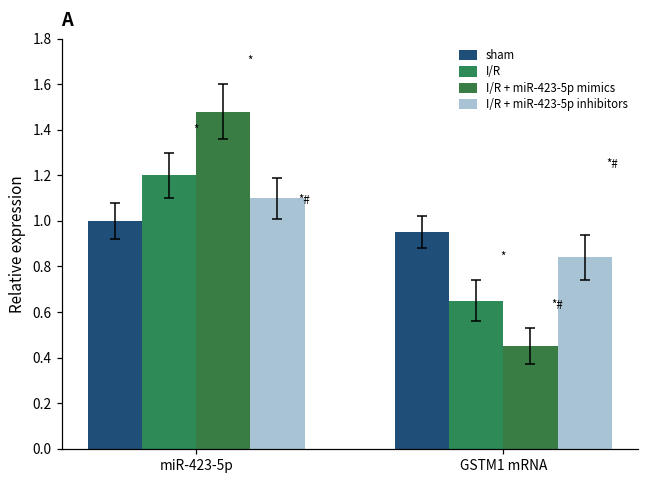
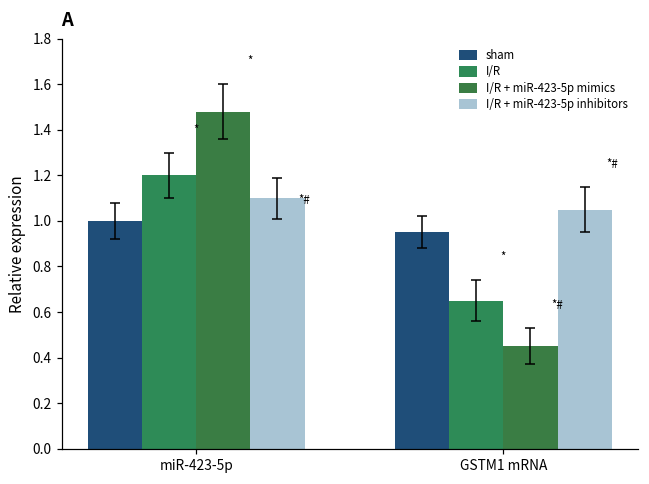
  {
    "sham": {
      "miR-423-5p": 1.00,
      "GSTM1 mRNA": 0.95
    },
    "I/R + miR-423-5p inhibitors": {
      "miR-423-5p": 1.10,
-     "GSTM1 mRNA": 0.84
+     "GSTM1 mRNA": 1.05
    }
  }
